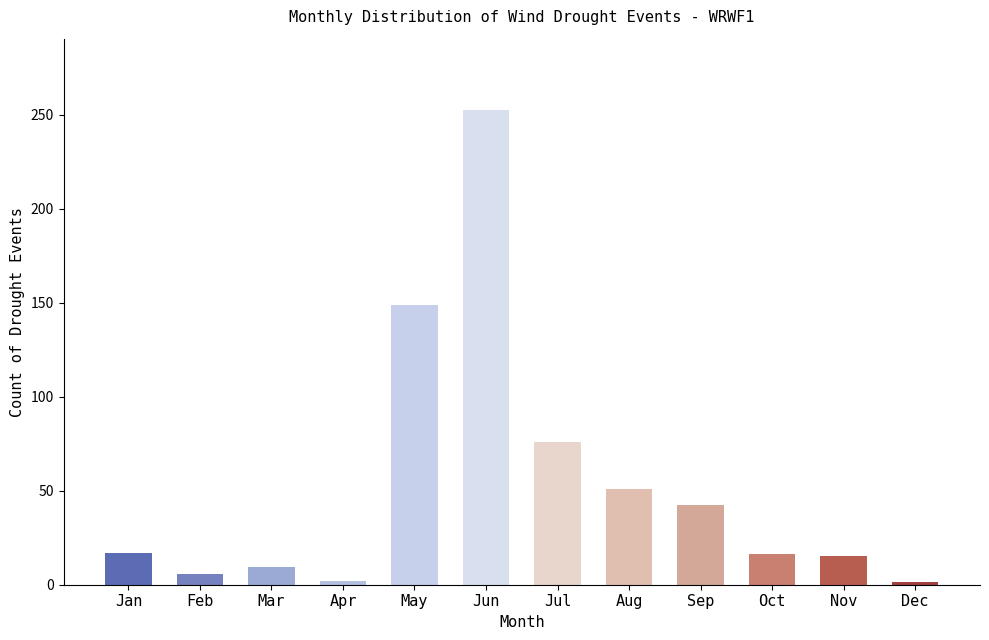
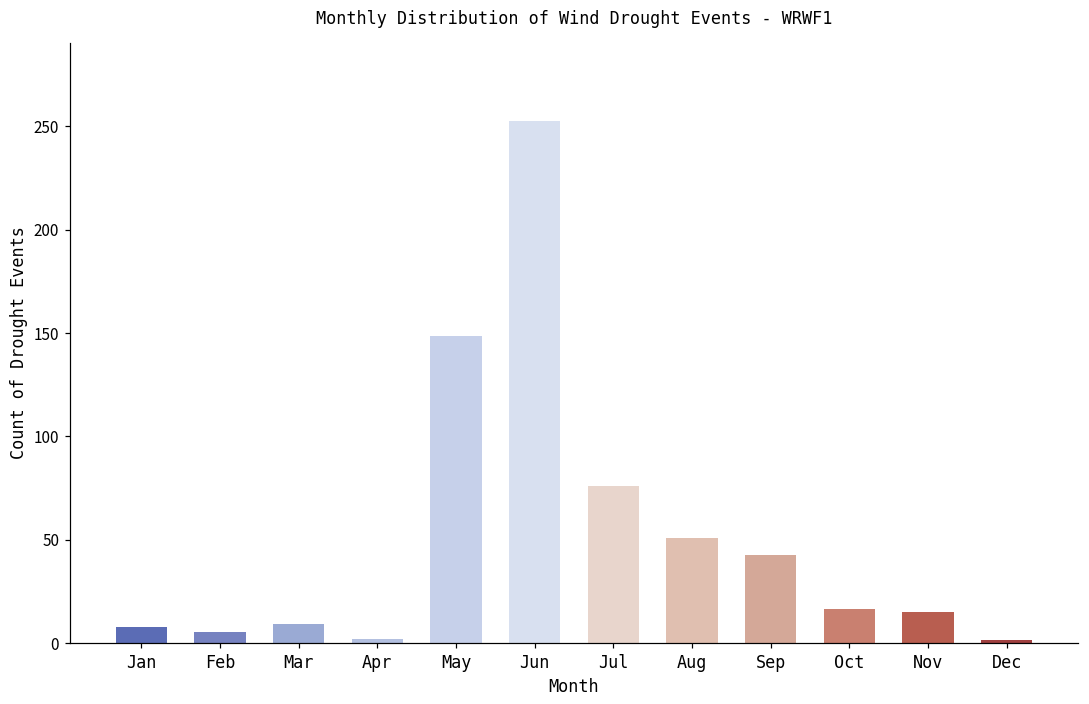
  {
-   "Jan": 17,
+   "Jan": 8,
    "Feb": 6,
    "Mar": 9,
    "Apr": 2,
    "May": 149,
    "Jun": 253,
    "Jul": 76,
    "Aug": 51,
    "Sep": 43,
    "Oct": 16,
    "Nov": 15,
    "Dec": 2
  }
